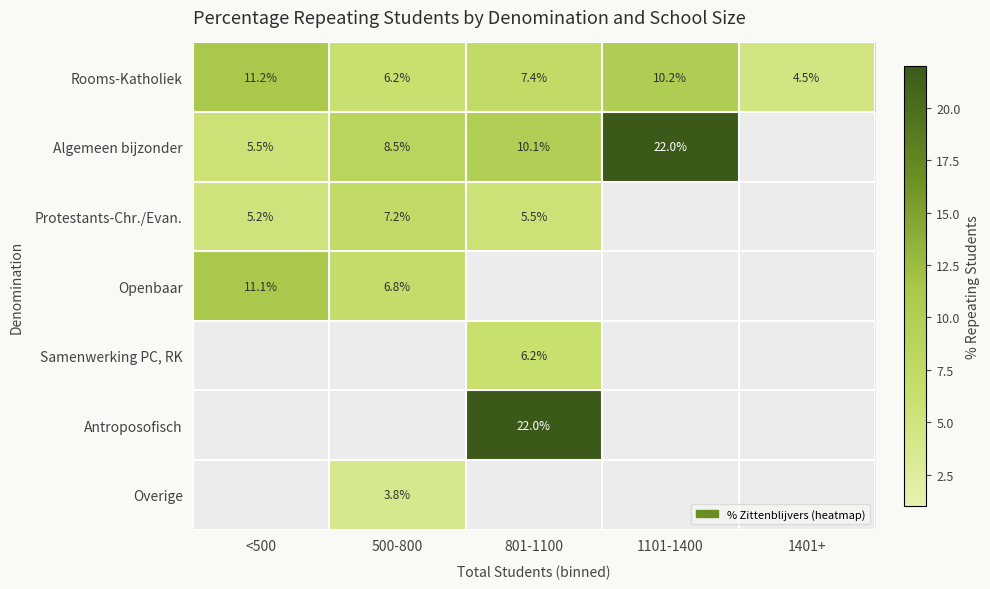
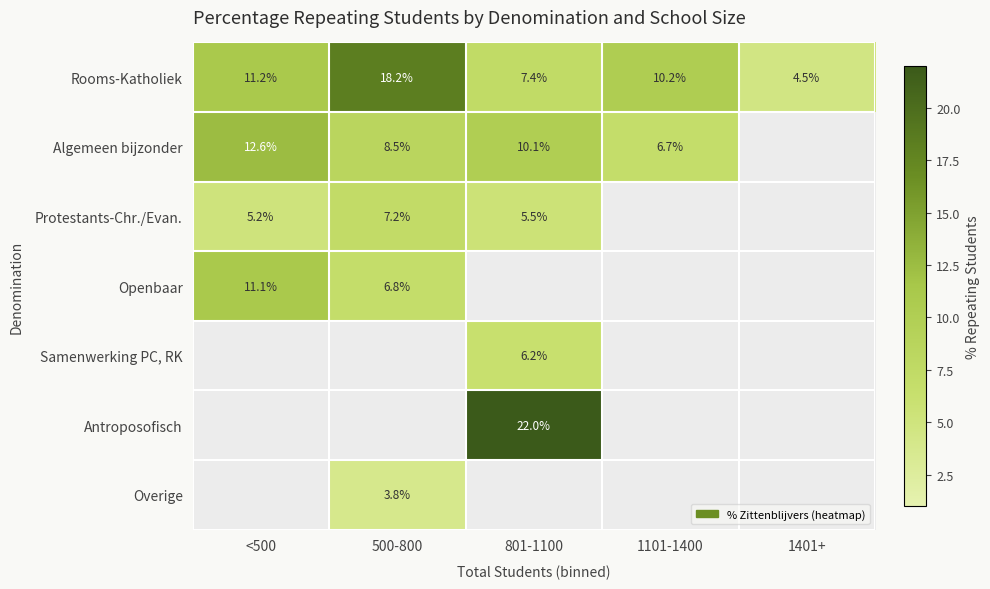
  {
    "Rooms-Katholiek": {
      "<500": "11.2%",
-     "500-800": "6.2%",
+     "500-800": "18.2%",
      "801-1100": "7.4%",
      "1101-1400": "10.2%",
      "1401+": "4.5%"
    },
    "Algemeen bijzonder": {
-     "<500": "5.5%",
+     "<500": "12.6%",
      "500-800": "8.5%",
      "801-1100": "10.1%",
-     "1101-1400": "22.0%"
+     "1101-1400": "6.7%"
    },
    "Protestants-Chr./Evan.": {
      "<500": "5.2%",
      "500-800": "7.2%",
      "801-1100": "5.5%"
    },
    "Openbaar": {
      "<500": "11.1%",
      "500-800": "6.8%"
    },
    "Samenwerking PC, RK": {
      "801-1100": "6.2%"
    },
    "Antroposofisch": {
      "801-1100": "22.0%"
    },
    "Overige": {
      "500-800": "3.8%"
    }
  }
